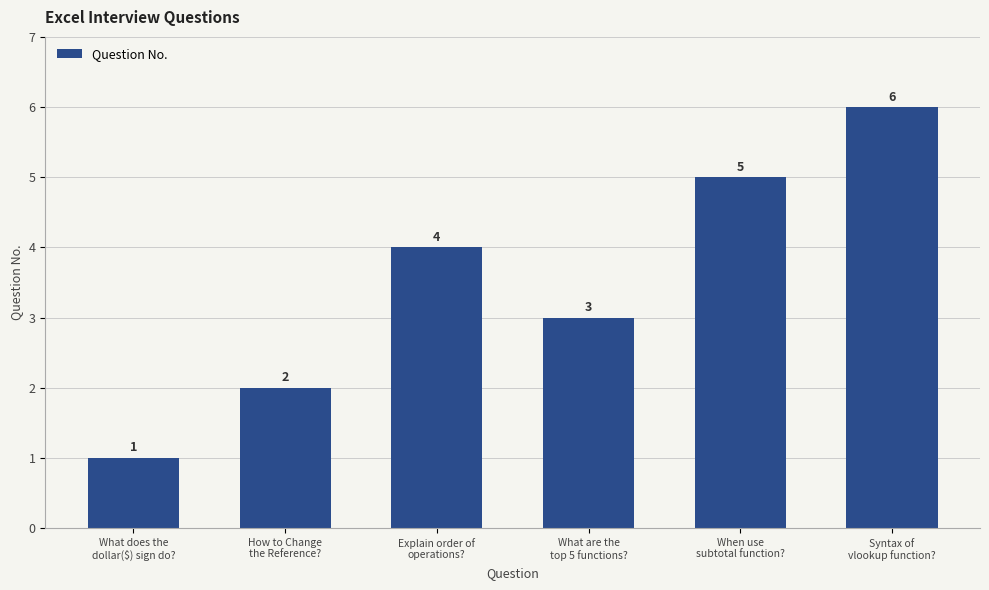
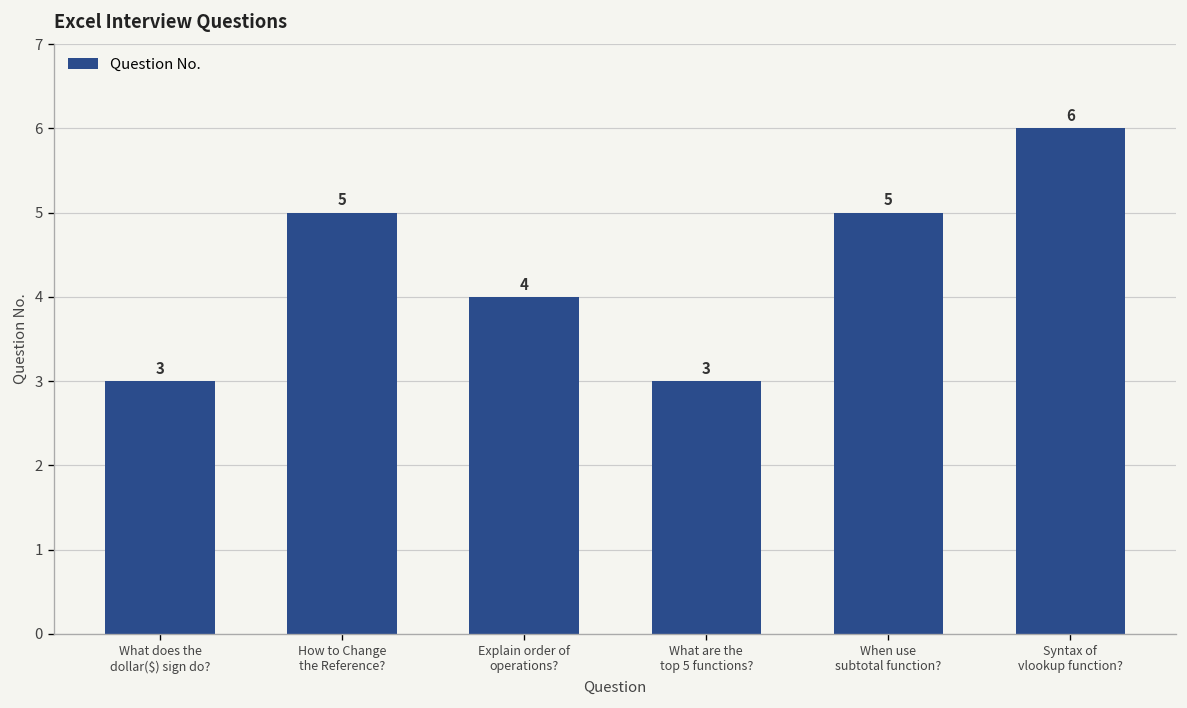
  {
-   "What does the dollar($) sign do?": 1,
-   "How to Change the Reference?": 2,
+   "What does the dollar($) sign do?": 3,
+   "How to Change the Reference?": 5,
    "Explain order of operations?": 4,
    "What are the top 5 functions?": 3,
    "When use subtotal function?": 5,
    "Syntax of vlookup function?": 6
  }
